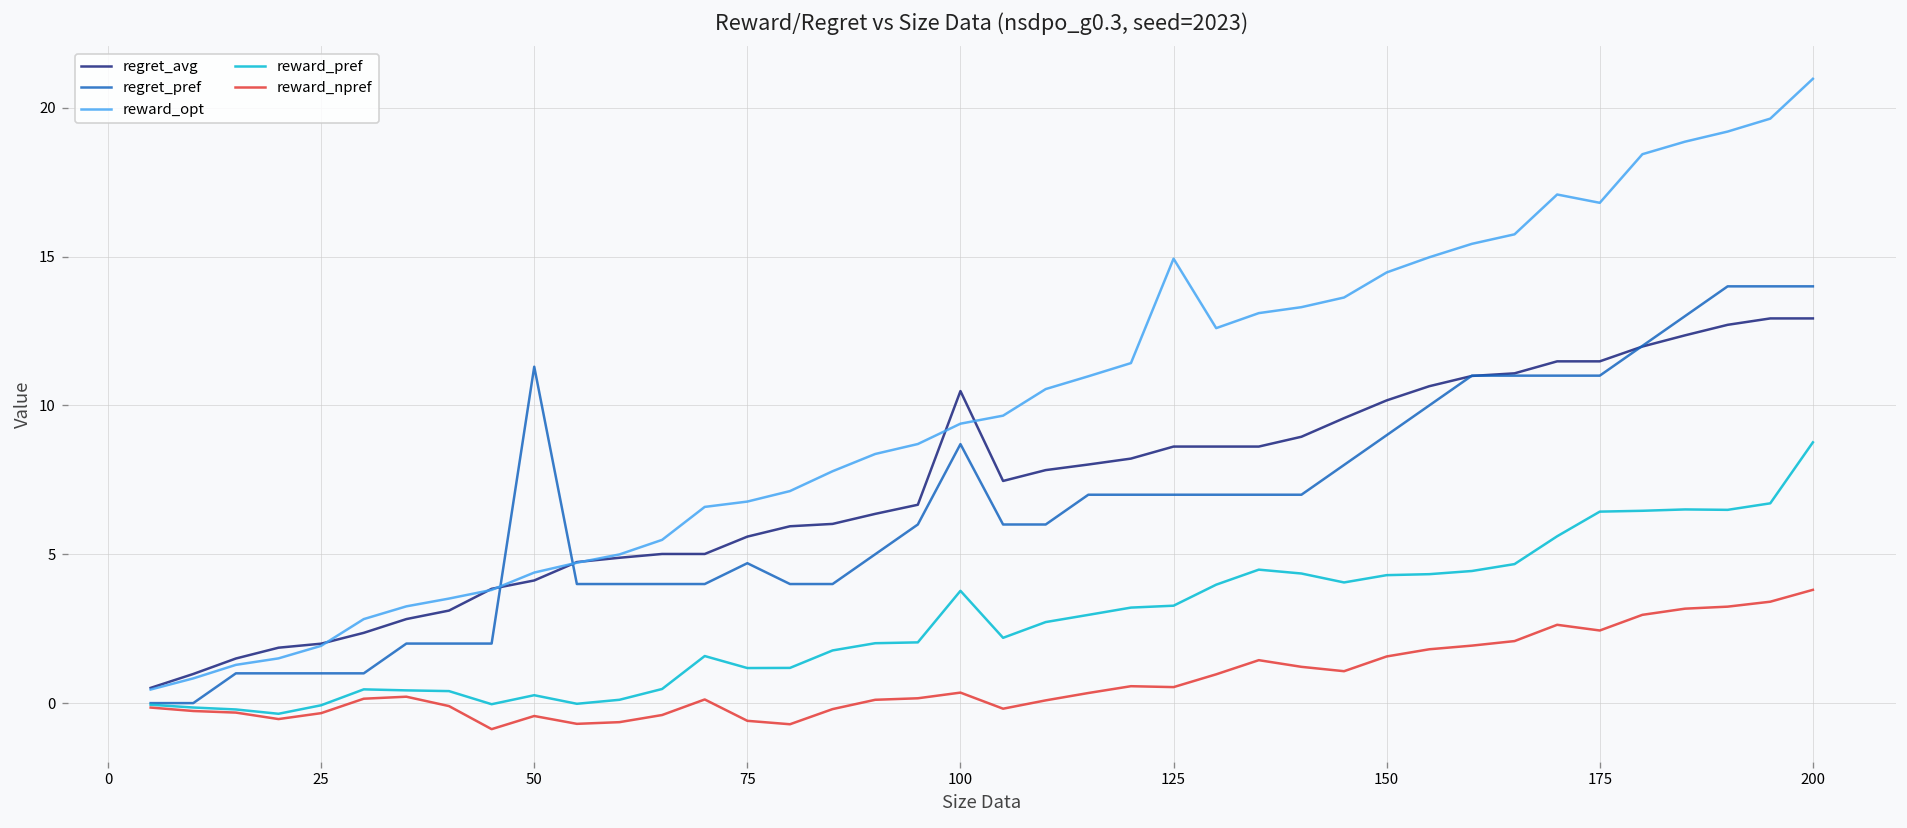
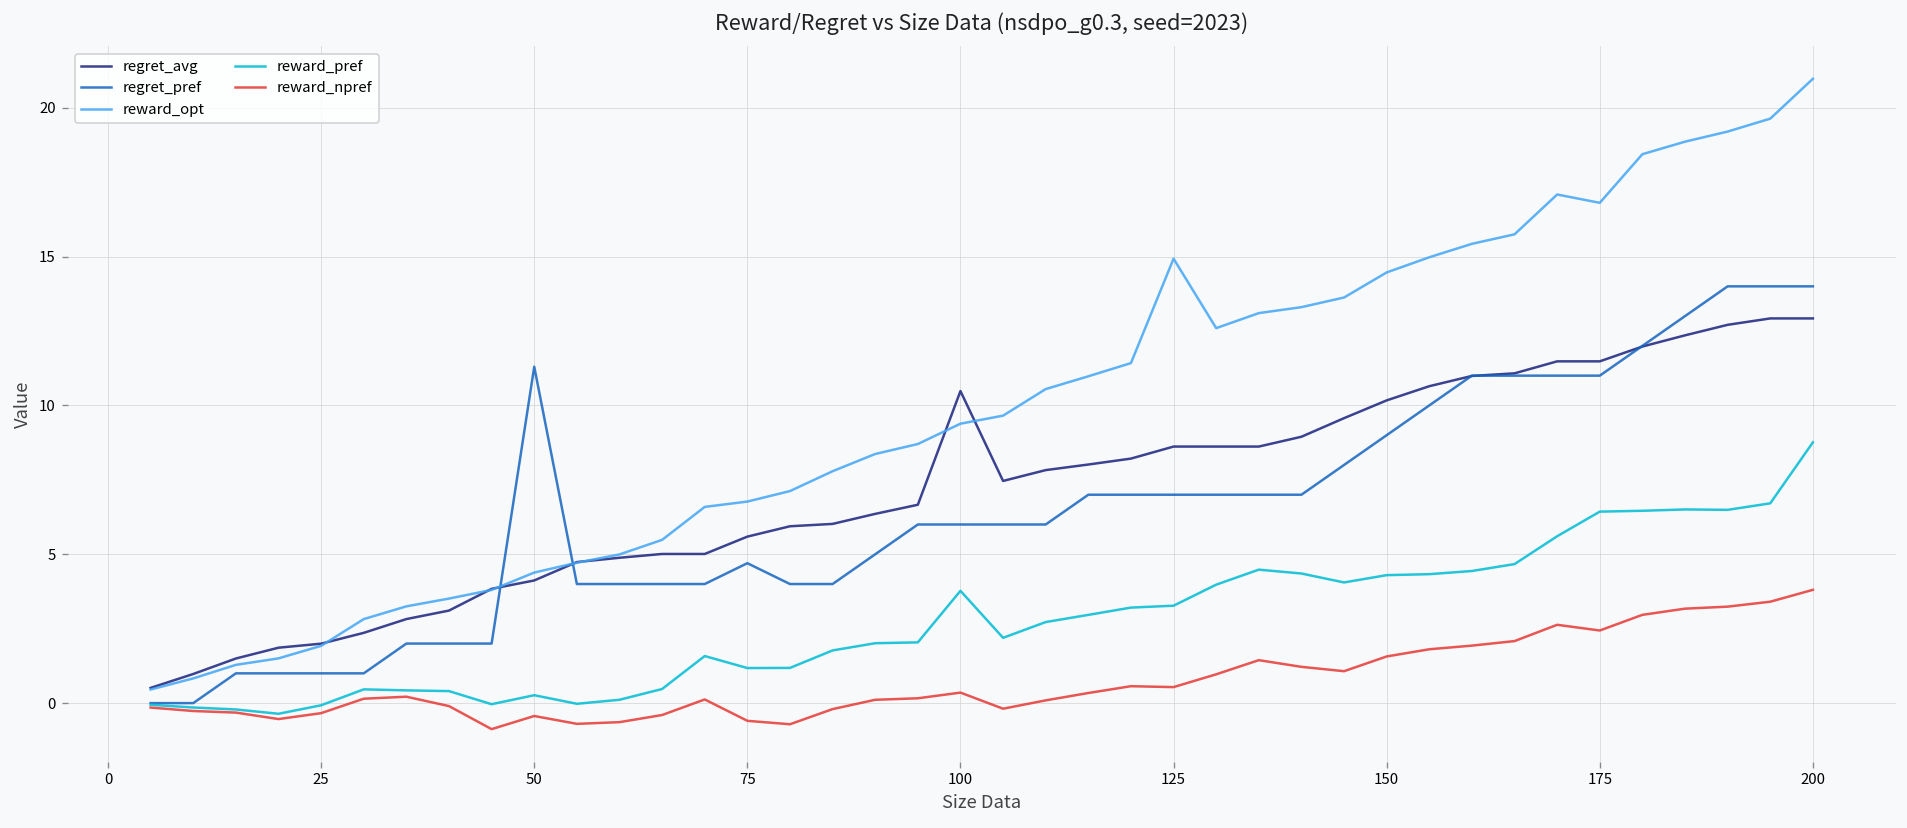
  {
    "regret_avg": {
      "50": 4.1,
      "75": 5.6,
      "100": 10.5,
      "125": 8.6,
      "150": 10.2,
      "175": 11.5,
      "200": 12.9
    },
    "regret_pref": {
      "25": 1.0,
      "50": 11.3,
      "75": 4.7,
-     "100": 8.7,
+     "100": 6.0,
      "125": 7.0,
      "150": 9.0,
      "175": 11.0,
      "200": 14.0
    },
    "reward_opt": {
      "50": 4.4,
      "75": 6.8,
      "100": 9.4,
      "125": 14.9,
      "150": 14.5,
      "175": 16.8,
      "200": 21.0
    },
    "reward_pref": {
      "25": -0.1,
      "50": 0.3,
      "75": 1.2,
      "100": 3.8,
      "125": 3.3,
      "150": 4.3,
      "175": 6.4,
      "200": 8.8
    },
    "reward_npref": {
      "25": -0.3,
      "50": -0.4,
      "75": -0.6,
      "100": 0.4,
      "125": 0.5,
      "150": 1.6,
      "175": 2.4,
      "200": 3.8
    }
  }
